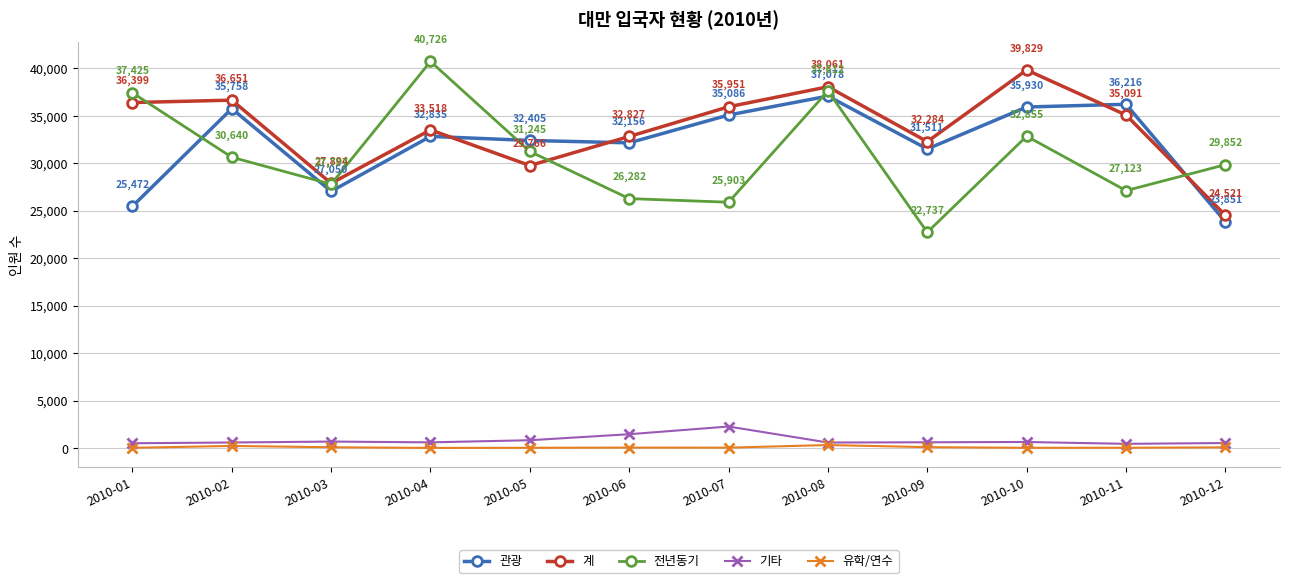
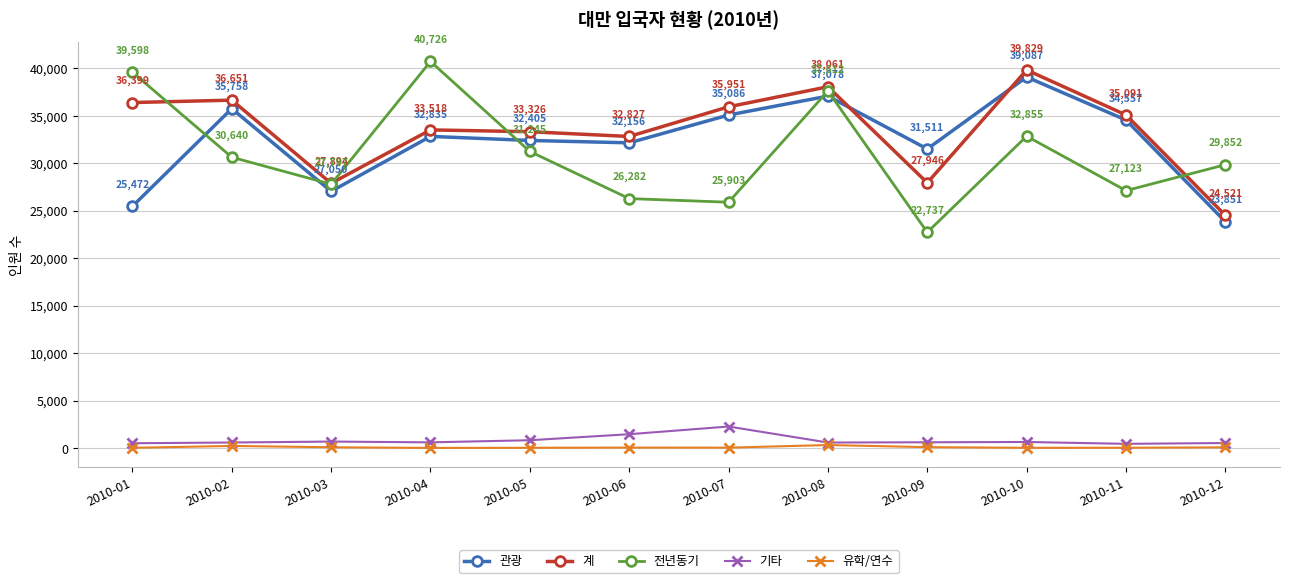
  {
    "관광": {
      "2010-01": "25,472",
      "2010-05": "32,405",
-     "2010-10": "35,930",
-     "2010-11": "36,216"
+     "2010-10": "39,087",
+     "2010-11": "34,557"
    },
    "계": {
      "2010-01": "36,399",
-     "2010-05": "29,766",
-     "2010-09": "32,284",
+     "2010-05": "33,326",
+     "2010-09": "27,946",
      "2010-10": "39,829",
      "2010-11": "35,091"
    },
    "전년동기": {
-     "2010-01": "37,425",
+     "2010-01": "39,598",
      "2010-02": "30,640",
      "2010-04": "40,726",
      "2010-05": "31,245",
      "2010-06": "26,282",
      "2010-07": "25,903",
      "2010-09": "22,737",
      "2010-10": "32,855",
      "2010-11": "27,123",
      "2010-12": "29,852"
    },
    "기타": {
      "2010-01": "1,000",
      "2010-02": "1,000",
      "2010-03": "1,000",
      "2010-04": "1,000",
      "2010-05": "1,000",
      "2010-06": "1,000",
      "2010-07": "2,000",
      "2010-09": "1,000",
      "2010-10": "1,000",
      "2010-11": "0",
      "2010-12": "1,000"
    },
    "유학/연수": {
      "2010-01": "0",
      "2010-02": "0",
      "2010-03": "0",
      "2010-04": "0",
      "2010-05": "0",
      "2010-06": "0",
      "2010-07": "0",
      "2010-09": "0",
      "2010-10": "0",
      "2010-11": "0",
      "2010-12": "0"
    }
  }
